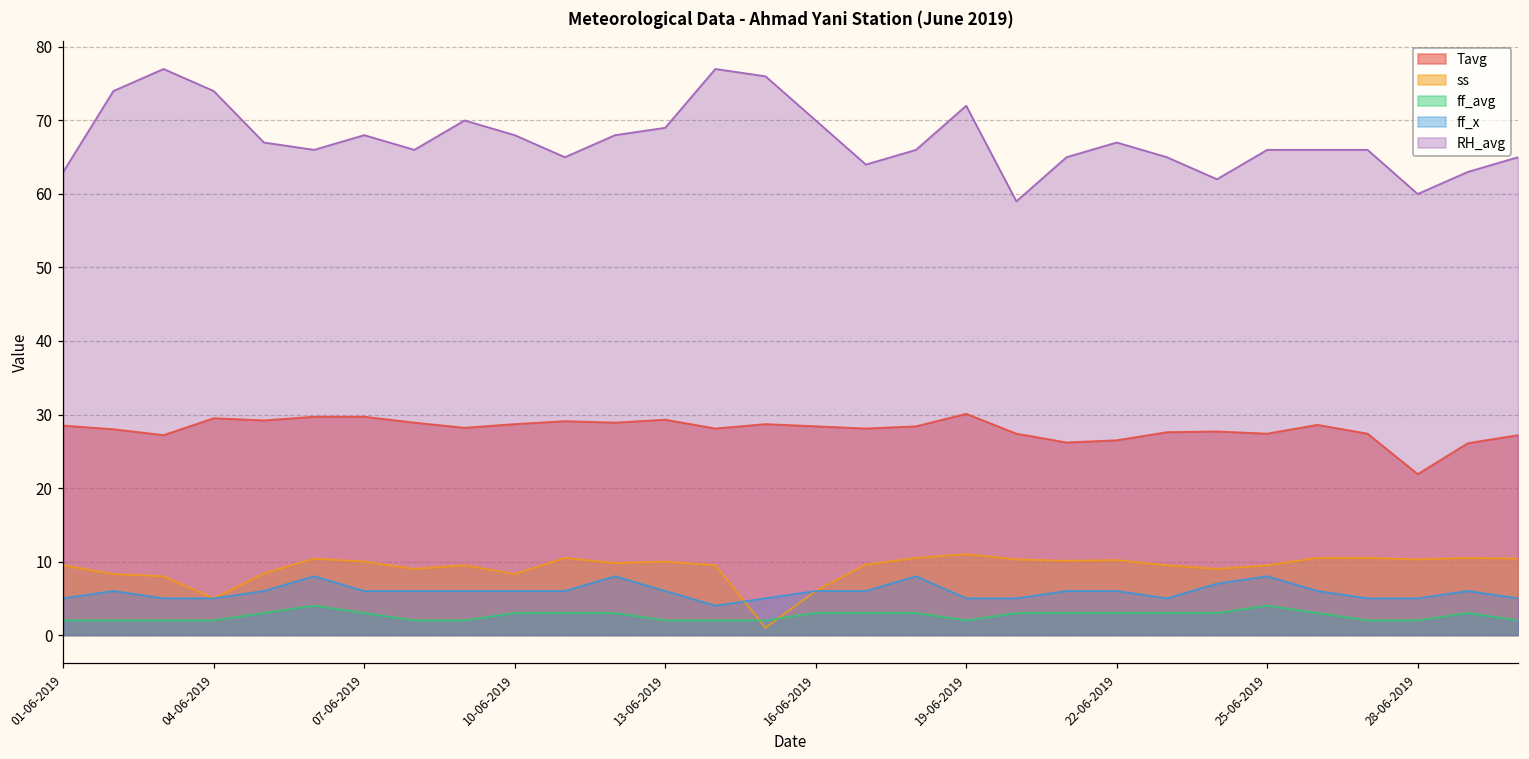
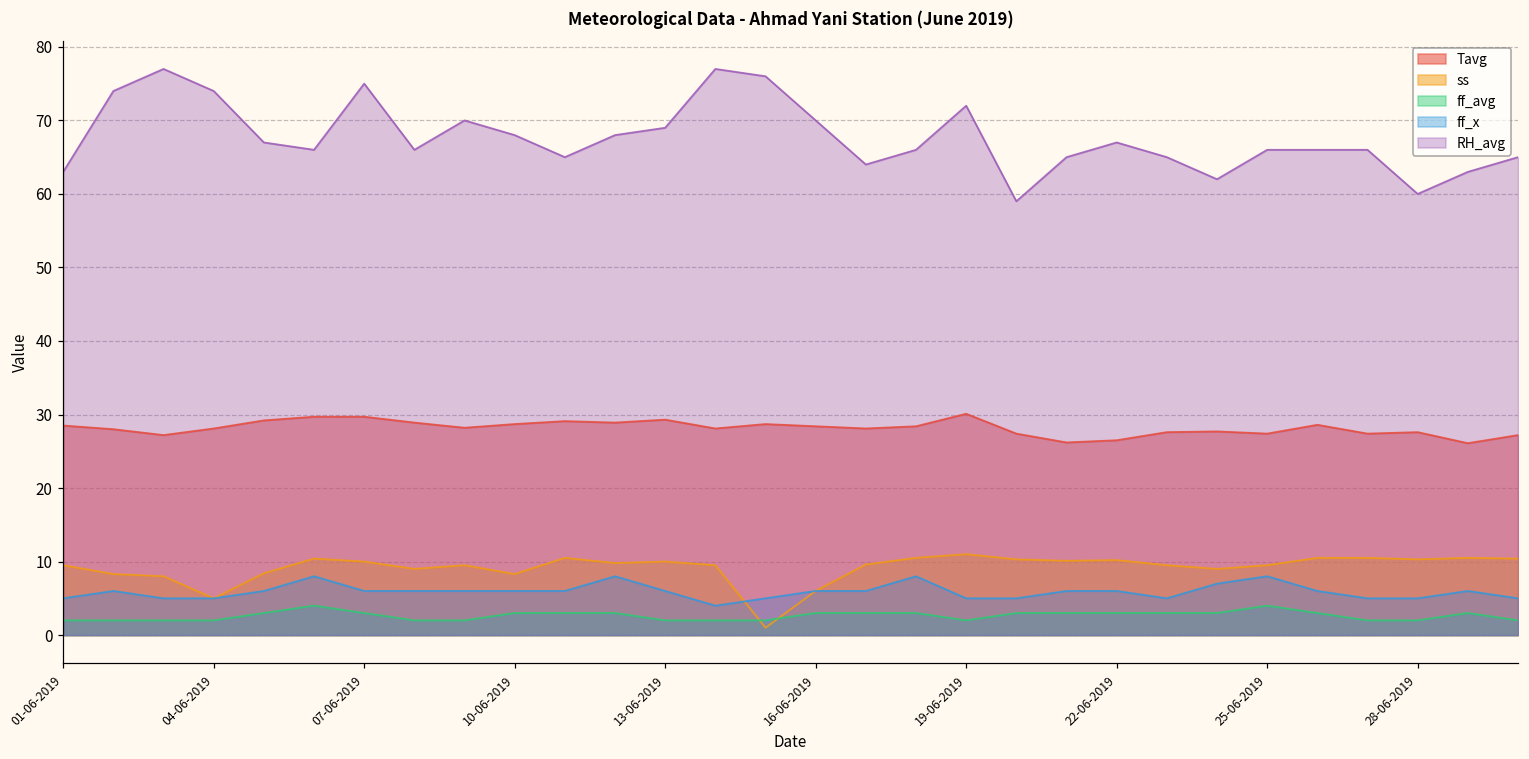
  {
    "Tavg": {
      "01-06-2019": 29,
-     "04-06-2019": 30,
+     "04-06-2019": 28,
      "07-06-2019": 30,
      "10-06-2019": 29,
      "13-06-2019": 29,
      "16-06-2019": 28,
      "19-06-2019": 30,
      "22-06-2019": 27,
      "25-06-2019": 27,
-     "28-06-2019": 22
+     "28-06-2019": 28
    },
    "ss": {
      "01-06-2019": 10,
      "07-06-2019": 10,
      "10-06-2019": 8,
      "13-06-2019": 10,
      "19-06-2019": 11,
      "22-06-2019": 10,
      "25-06-2019": 10,
      "28-06-2019": 10
    },
    "ff_avg": {
      "01-06-2019": 2,
      "04-06-2019": 2,
      "07-06-2019": 3,
      "10-06-2019": 3,
      "13-06-2019": 2,
      "16-06-2019": 3,
      "19-06-2019": 2,
      "22-06-2019": 3,
      "25-06-2019": 4,
      "28-06-2019": 2
    },
    "ff_x": {
      "01-06-2019": 5,
      "07-06-2019": 6,
      "10-06-2019": 6,
      "13-06-2019": 6,
      "19-06-2019": 5,
      "22-06-2019": 6,
      "25-06-2019": 8,
      "28-06-2019": 5
    },
    "RH_avg": {
      "01-06-2019": 63,
      "04-06-2019": 74,
-     "07-06-2019": 68,
+     "07-06-2019": 75,
      "10-06-2019": 68,
      "13-06-2019": 69,
      "16-06-2019": 70,
      "19-06-2019": 72,
      "22-06-2019": 67,
      "25-06-2019": 66,
      "28-06-2019": 60
    }
  }
